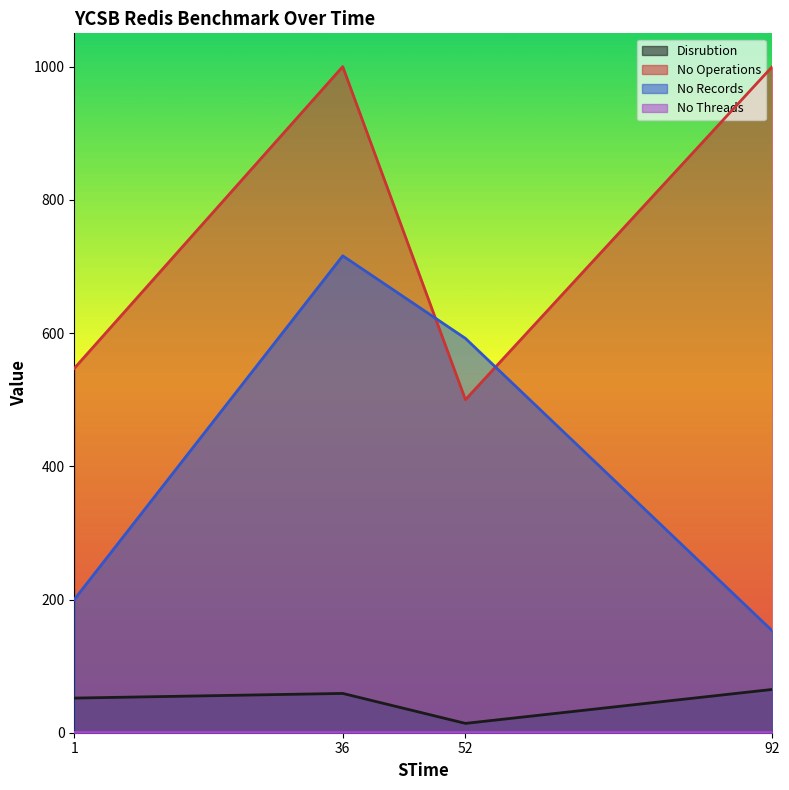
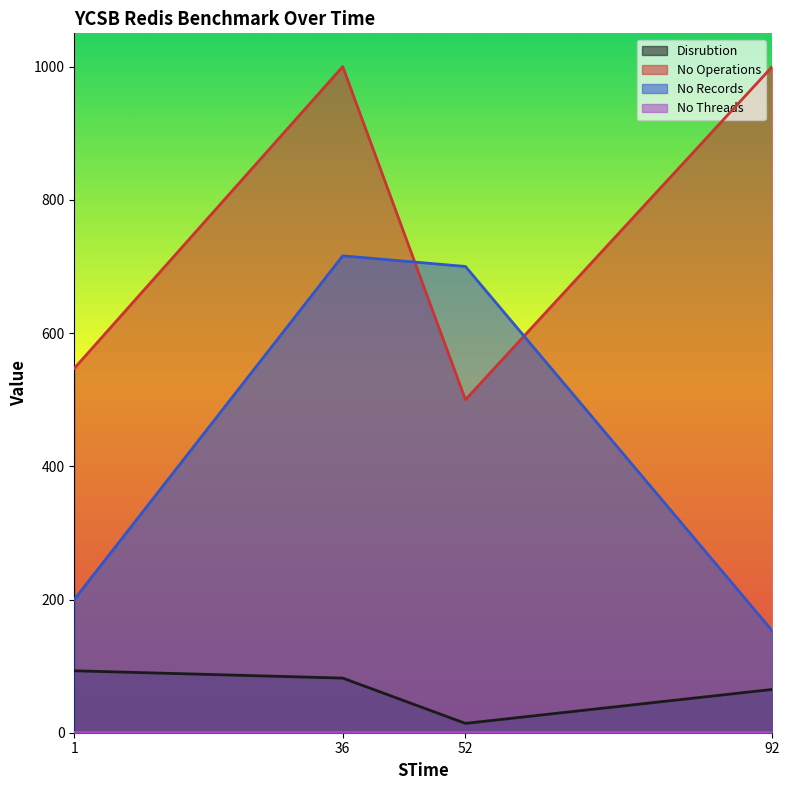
  {
    "Disrubtion": {
-     "1": 50,
-     "36": 60,
+     "1": 90,
+     "36": 80,
      "52": 10,
      "92": 70
    },
    "No Operations": {
      "1": 550,
      "36": 1000,
      "52": 500,
      "92": 1000
    },
    "No Records": {
      "1": 200,
      "36": 720,
-     "52": 590,
+     "52": 700,
      "92": 150
    },
    "No Threads": {
      "1": 0,
      "36": 0,
      "52": 0,
      "92": 0
    }
  }
